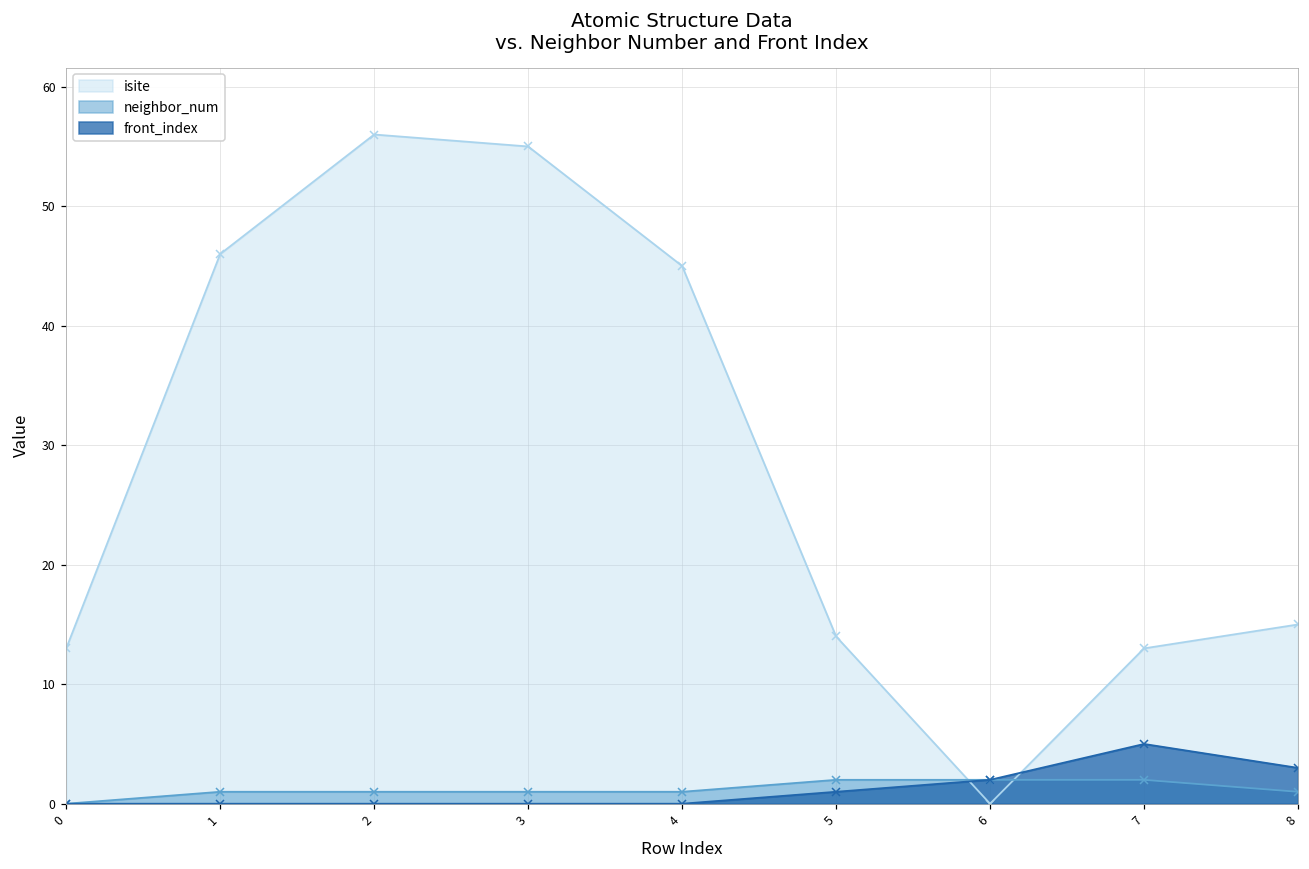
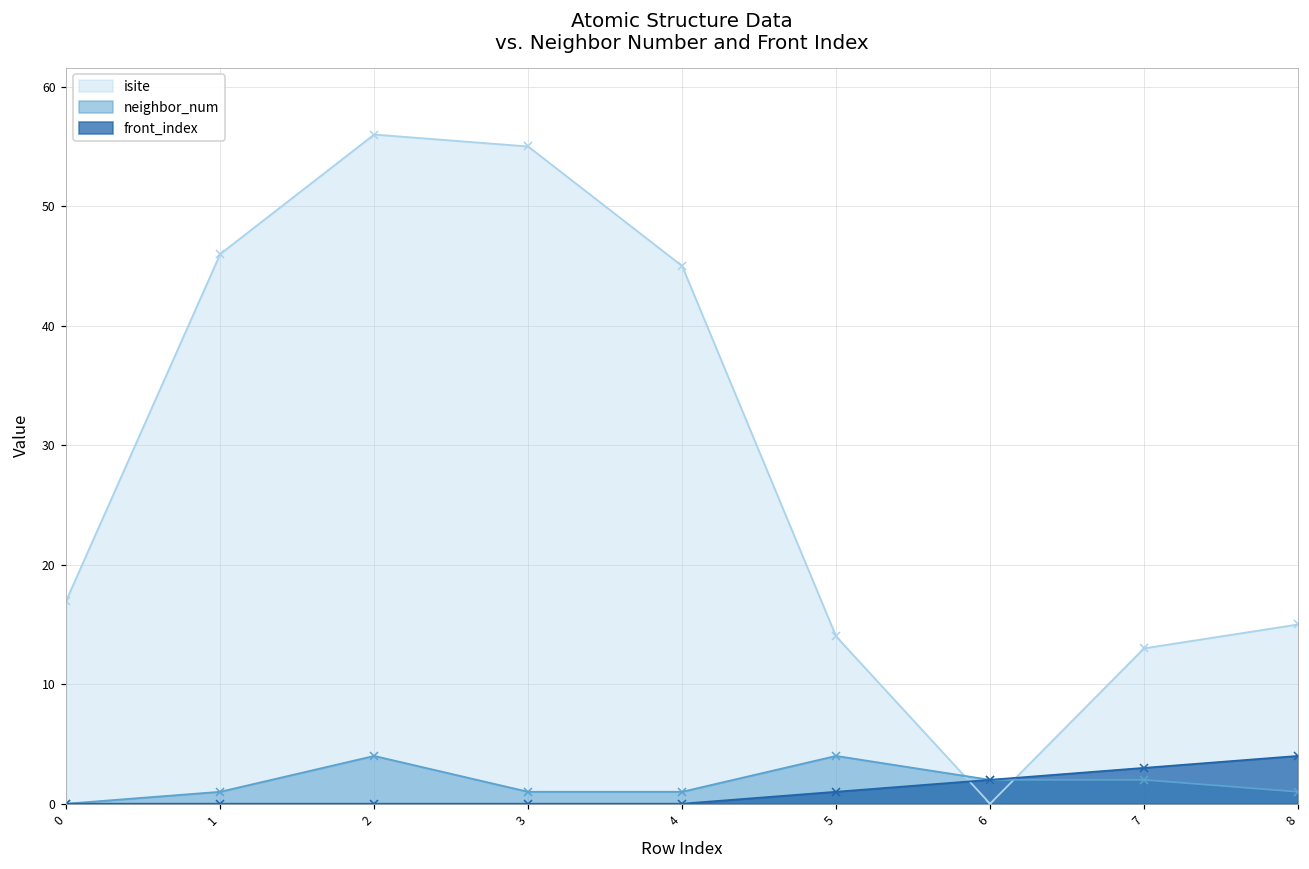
  {
    "isite": {
-     "0": 13,
+     "0": 17,
      "1": 46,
      "2": 56,
      "3": 55,
      "4": 45,
      "5": 14,
      "6": 0,
      "7": 13,
      "8": 15
    },
    "neighbor_num": {
      "1": 1,
-     "2": 1,
+     "2": 4,
      "3": 1,
      "4": 1,
-     "5": 2,
+     "5": 4,
      "7": 2,
      "8": 1
    },
    "front_index": {
      "1": 0,
      "2": 0,
      "3": 0,
      "4": 0,
      "5": 1,
-     "7": 5,
-     "8": 3
+     "7": 3,
+     "8": 4
    }
  }
